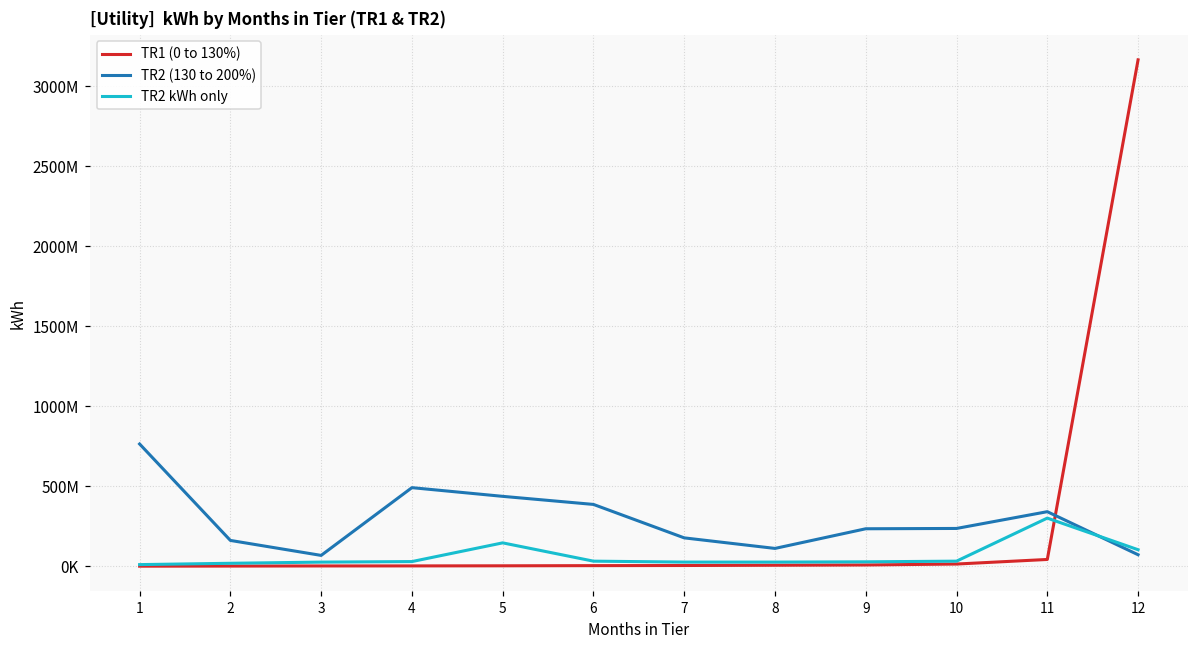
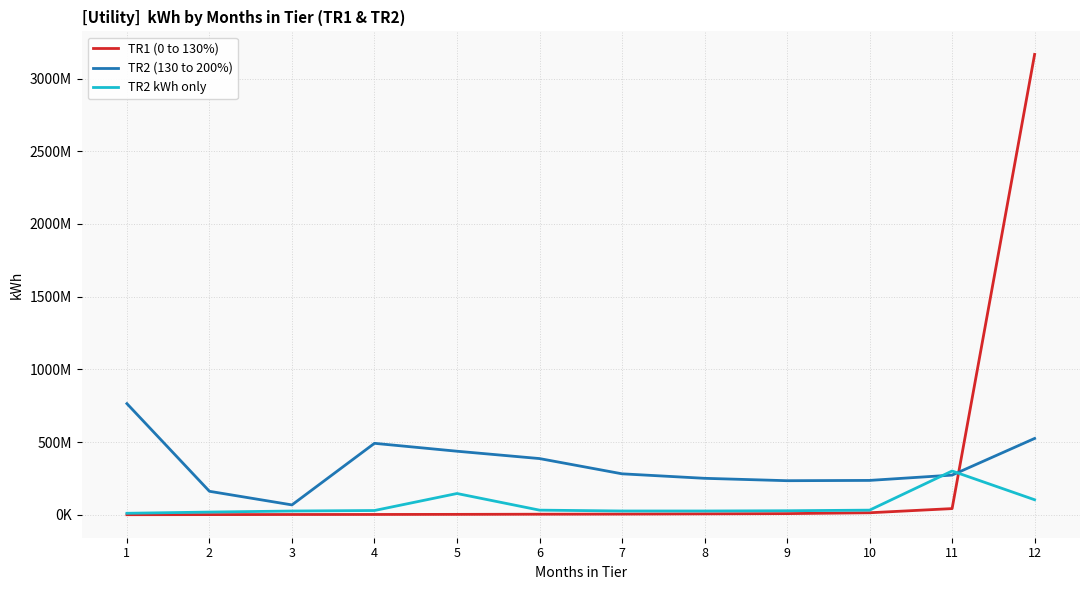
  {
    "TR1 (0 to 130%)": {
      "3": 0,
      "4": 0,
      "5": 0,
      "6": 0,
      "7": 0,
      "8": 10000000,
      "9": 10000000,
      "10": 10000000,
      "11": 40000000,
      "12": 3170000000
    },
    "TR2 (130 to 200%)": {
      "1": 760000000,
      "2": 160000000,
      "3": 70000000,
      "4": 490000000,
      "5": 440000000,
      "6": 390000000,
-     "7": 180000000,
-     "8": 110000000,
+     "7": 280000000,
+     "8": 250000000,
      "9": 230000000,
      "10": 240000000,
-     "11": 340000000,
-     "12": 70000000
+     "11": 270000000,
+     "12": 530000000
    },
    "TR2 kWh only": {
      "3": 30000000,
      "4": 30000000,
      "5": 150000000,
      "6": 30000000,
      "7": 30000000,
      "8": 30000000,
      "9": 30000000,
      "10": 30000000,
      "11": 300000000,
      "12": 100000000
    }
  }
